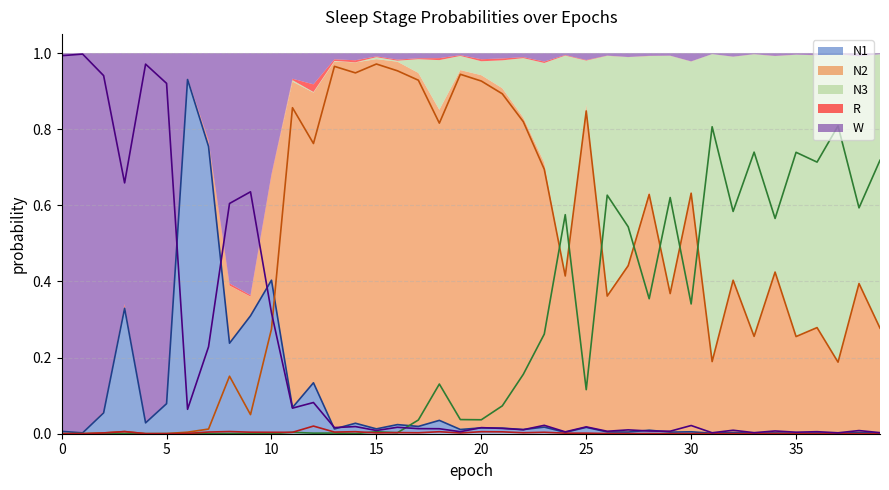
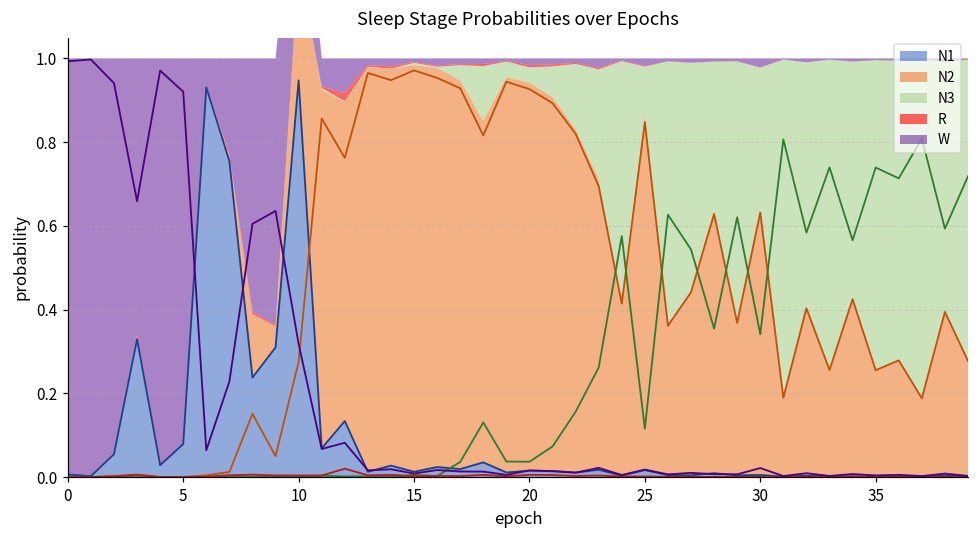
  {
    "N1": {
-     "10": 0.40
+     "10": 0.95
    },
    "N2": {
      "20": 0.93,
      "25": 0.85
    }
  }
